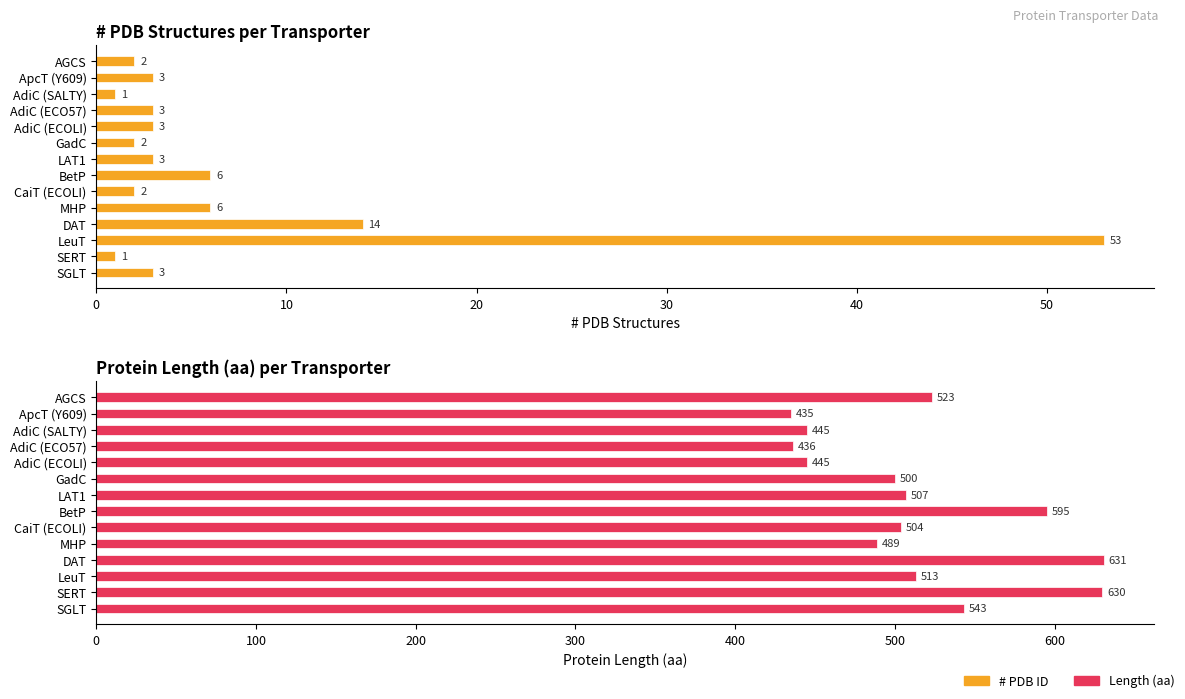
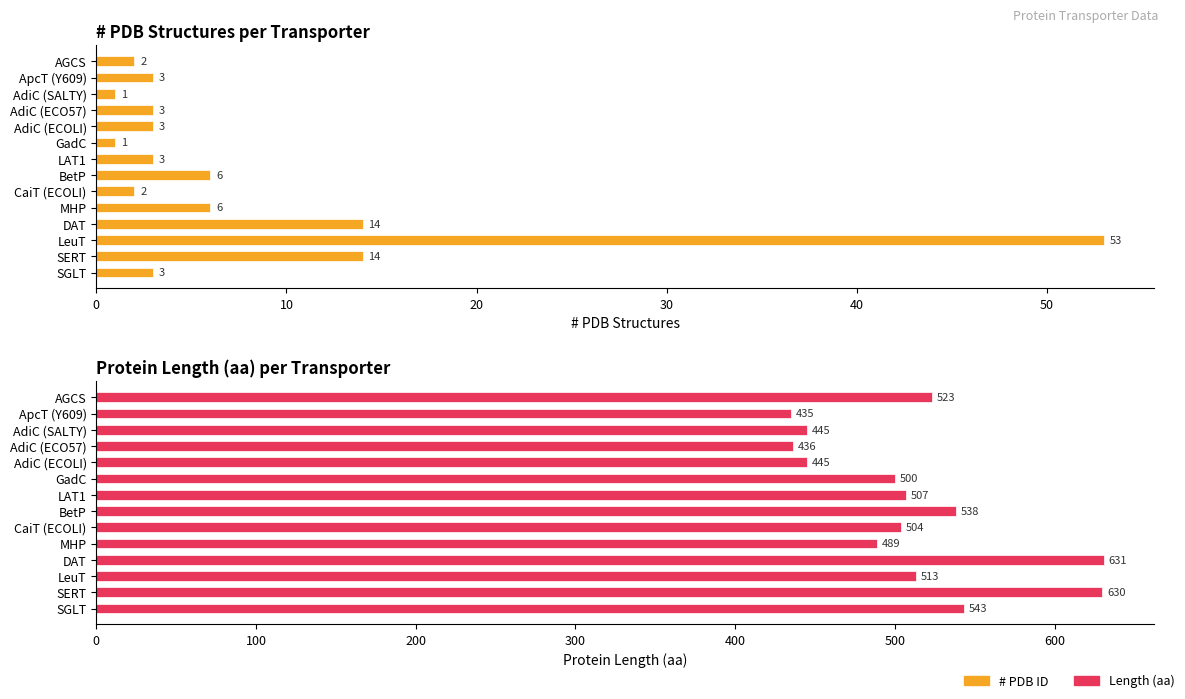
  {
    "# PDB Structures per Transporter": {
      "AGCS": 2,
      "ApcT (Y609)": 3,
      "AdiC (SALTY)": 1,
      "AdiC (ECO57)": 3,
      "AdiC (ECOLI)": 3,
-     "GadC": 2,
+     "GadC": 1,
      "LAT1": 3,
      "BetP": 6,
      "CaiT (ECOLI)": 2,
      "MHP": 6,
      "DAT": 14,
      "LeuT": 53,
-     "SERT": 1,
+     "SERT": 14,
      "SGLT": 3
    },
    "Protein Length (aa) per Transporter": {
      "AGCS": 523,
      "ApcT (Y609)": 435,
      "AdiC (SALTY)": 445,
      "AdiC (ECO57)": 436,
      "AdiC (ECOLI)": 445,
      "GadC": 500,
      "LAT1": 507,
-     "BetP": 595,
+     "BetP": 538,
      "CaiT (ECOLI)": 504,
      "MHP": 489,
      "DAT": 631,
      "LeuT": 513,
      "SERT": 630,
      "SGLT": 543
    }
  }
